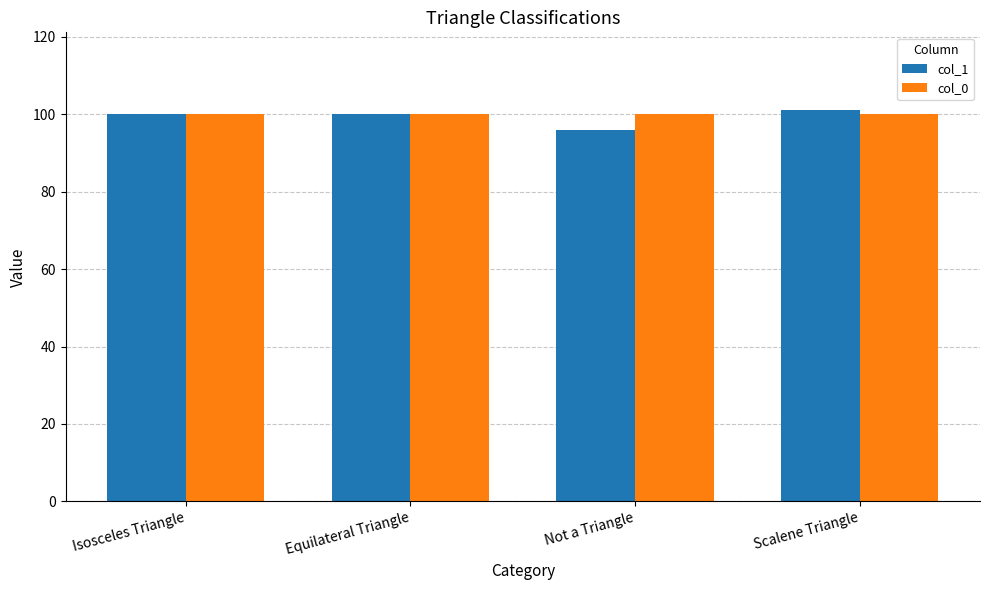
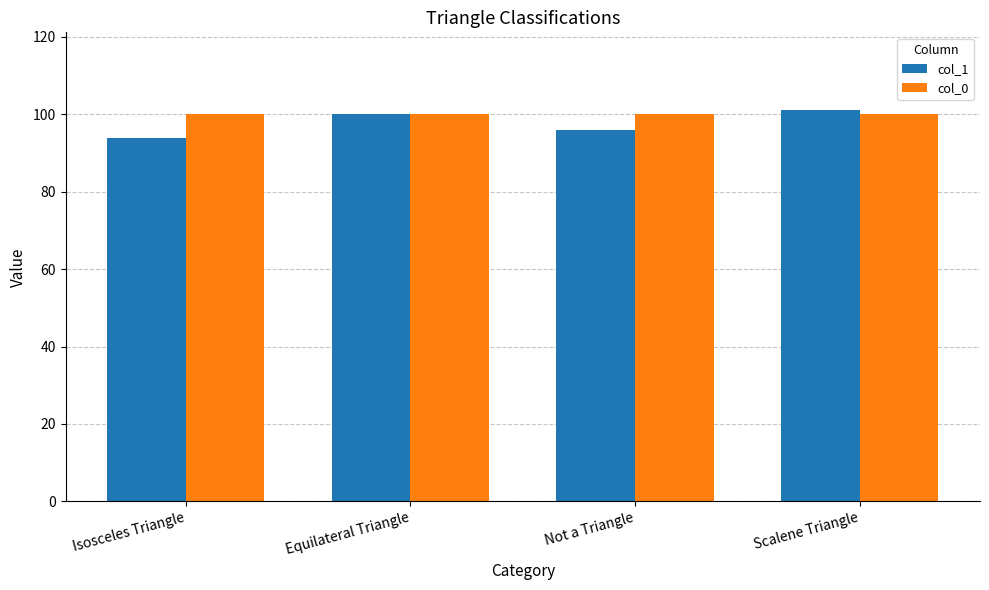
  {
    "col_1": {
-     "Isosceles Triangle": 100,
+     "Isosceles Triangle": 94,
      "Equilateral Triangle": 100,
      "Not a Triangle": 96,
      "Scalene Triangle": 101
    },
    "col_0": {
      "Isosceles Triangle": 100,
      "Equilateral Triangle": 100,
      "Not a Triangle": 100,
      "Scalene Triangle": 100
    }
  }
